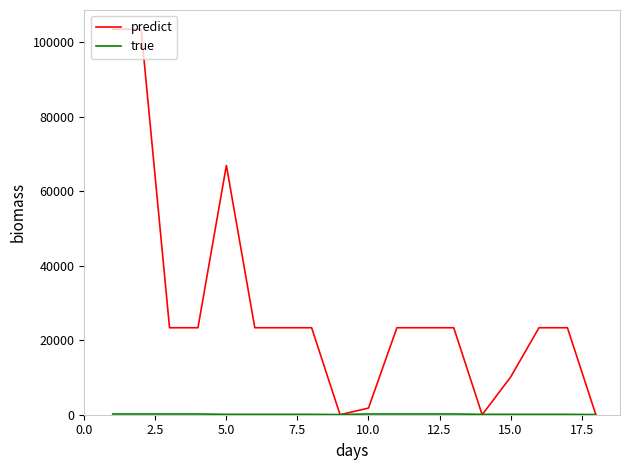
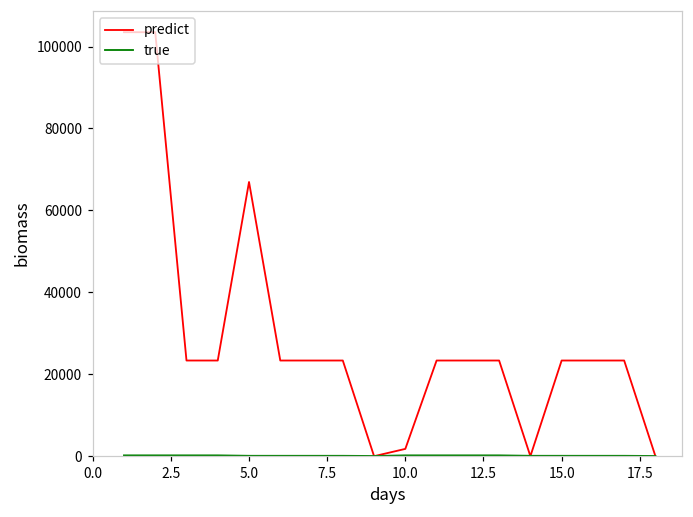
  {
    "predict": {
      "5.0": 67000,
      "10.0": 2000,
-     "15.0": 10000
+     "15.0": 23000
    },
    "true": {
      "5.0": 0,
      "10.0": 0,
      "15.0": 0
    }
  }
